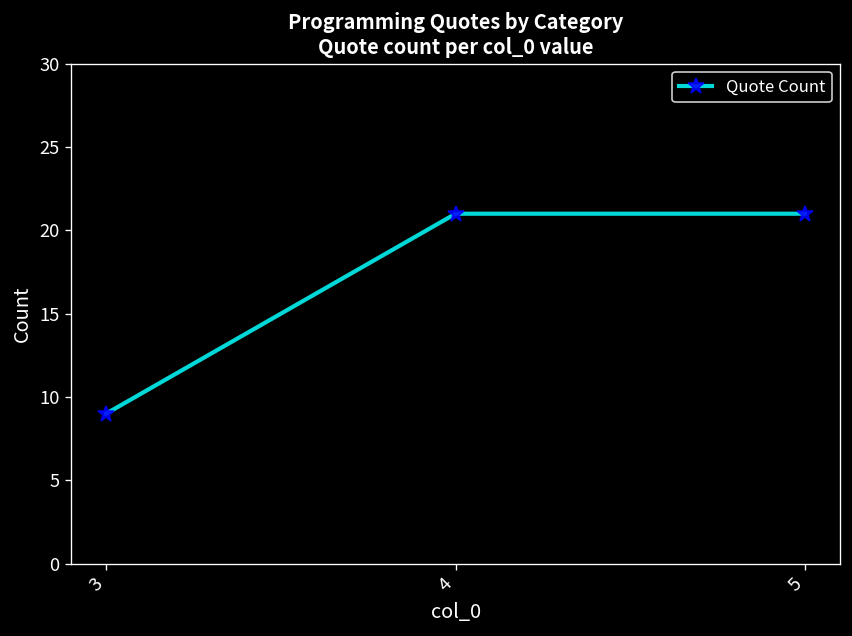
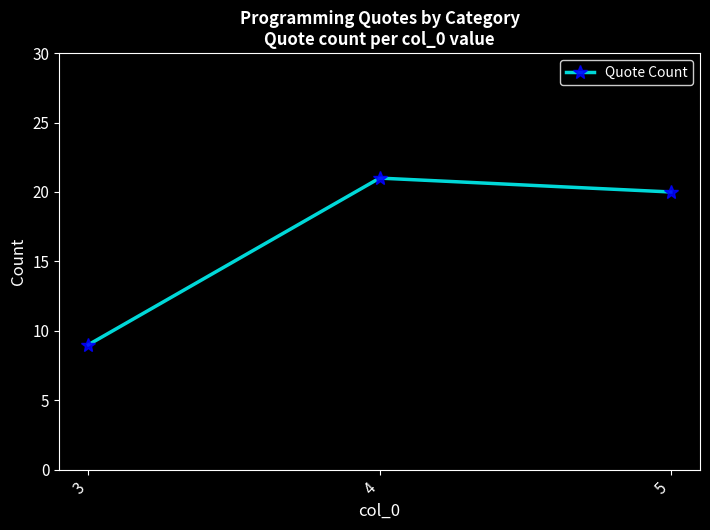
  {
    "3": 9,
    "4": 21,
-   "5": 21
+   "5": 20
  }
